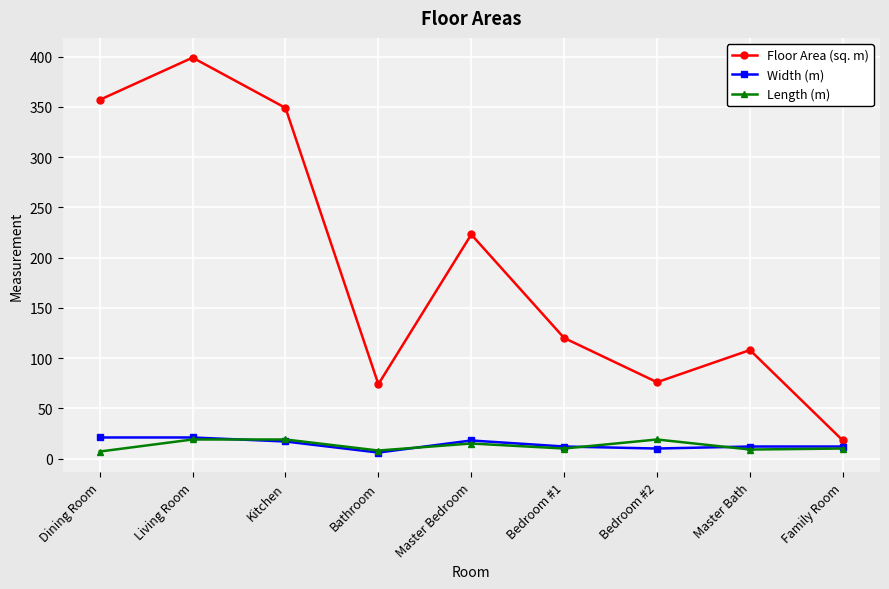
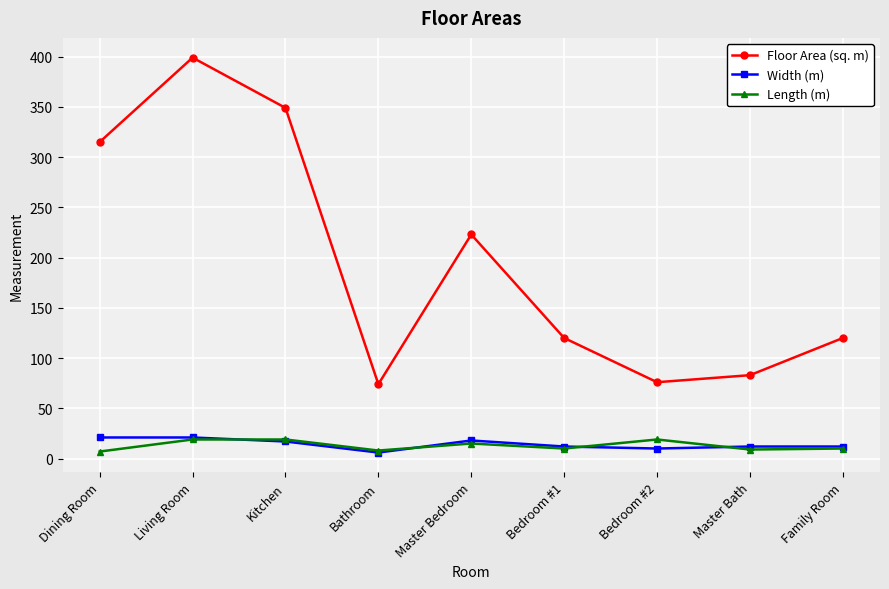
  {
    "Floor Area (sq. m)": {
-     "Dining Room": 357,
+     "Dining Room": 315,
      "Living Room": 399,
      "Kitchen": 349,
      "Bathroom": 74,
      "Master Bedroom": 223,
      "Bedroom #1": 120,
      "Bedroom #2": 76,
-     "Master Bath": 108,
-     "Family Room": 18
+     "Master Bath": 83,
+     "Family Room": 120
    },
    "Width (m)": {
      "Dining Room": 21,
      "Master Bedroom": 18,
      "Bedroom #2": 10,
      "Master Bath": 12
    },
    "Length (m)": {
      "Dining Room": 7,
      "Master Bedroom": 15,
      "Bedroom #2": 19,
      "Master Bath": 9
    }
  }
